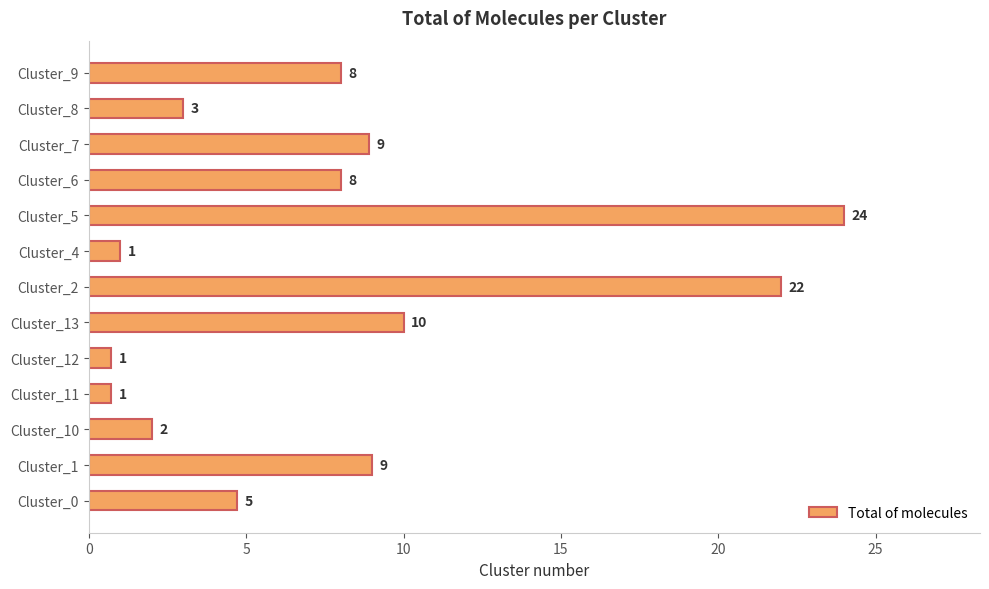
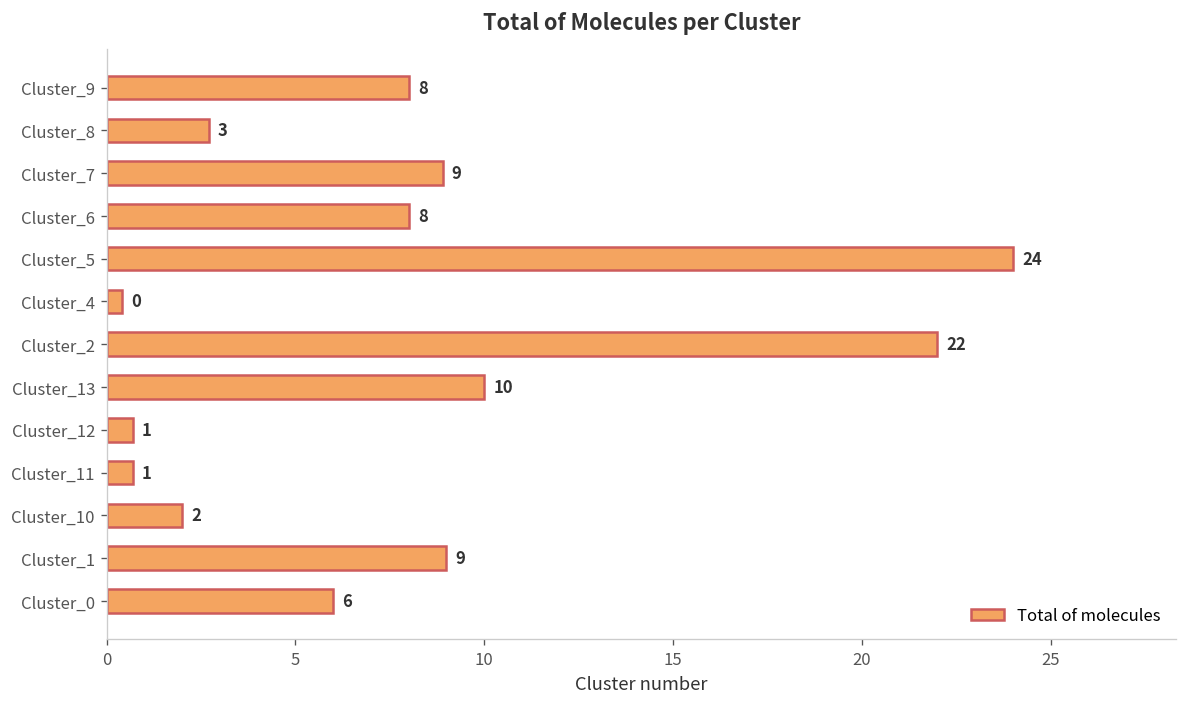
  {
    "Cluster_9": 8,
-   "Cluster_8": 3.0,
+   "Cluster_8": 2.7,
    "Cluster_7": 9,
    "Cluster_6": 8,
    "Cluster_5": 24,
-   "Cluster_4": 1,
+   "Cluster_4": 0,
    "Cluster_2": 22,
    "Cluster_13": 10,
    "Cluster_12": 1,
    "Cluster_11": 1,
    "Cluster_10": 2,
    "Cluster_1": 9,
-   "Cluster_0": 5
+   "Cluster_0": 6
  }
